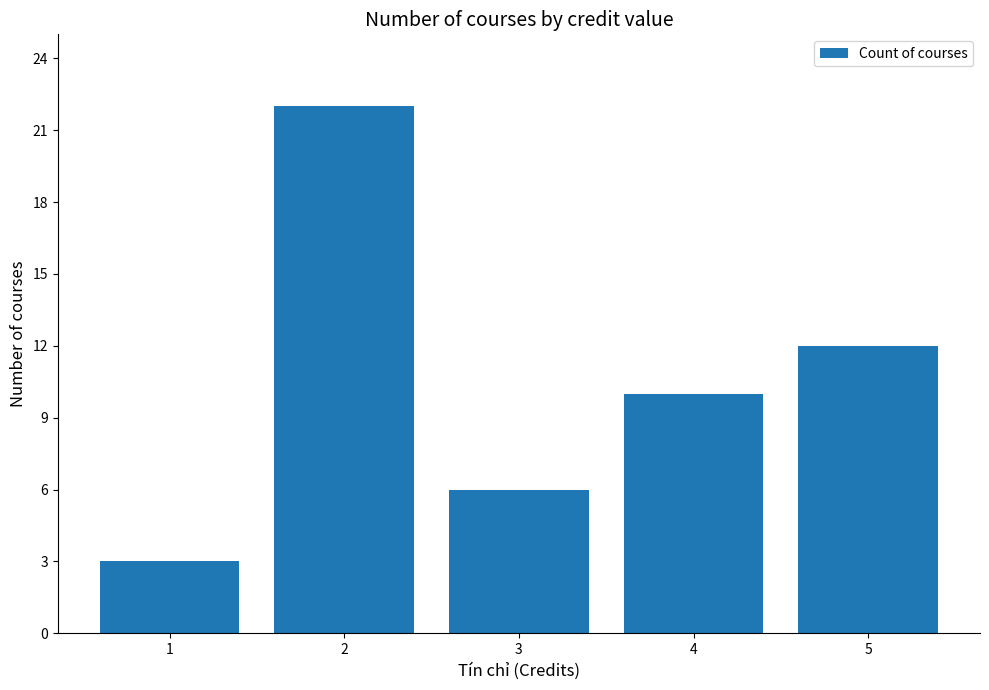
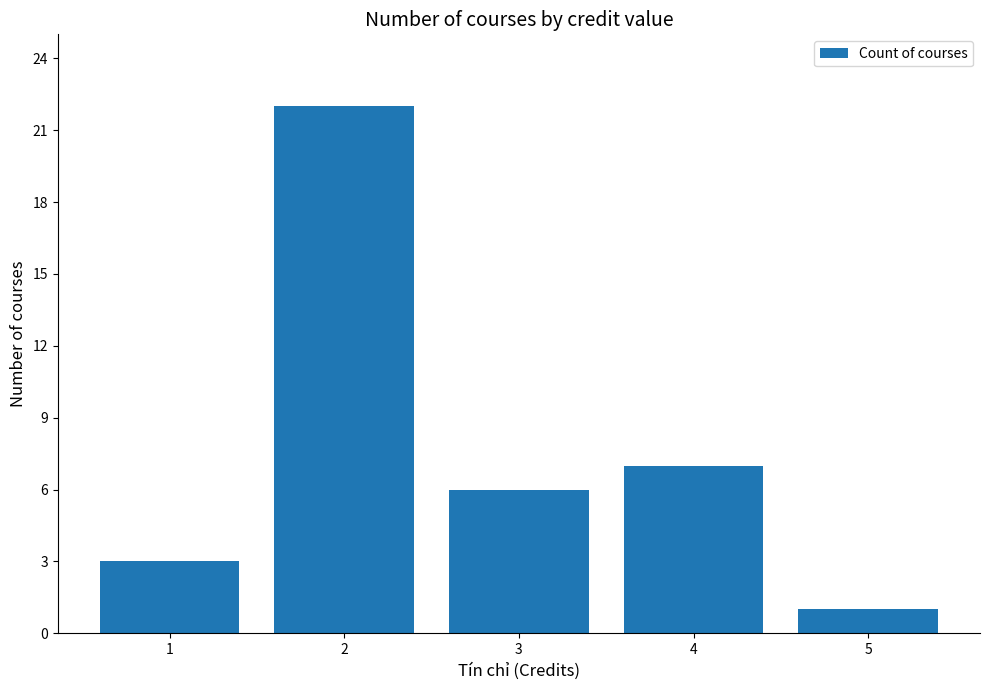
  {
    "1": 3,
    "2": 22,
    "3": 6,
-   "4": 10,
-   "5": 12
+   "4": 7,
+   "5": 1
  }
